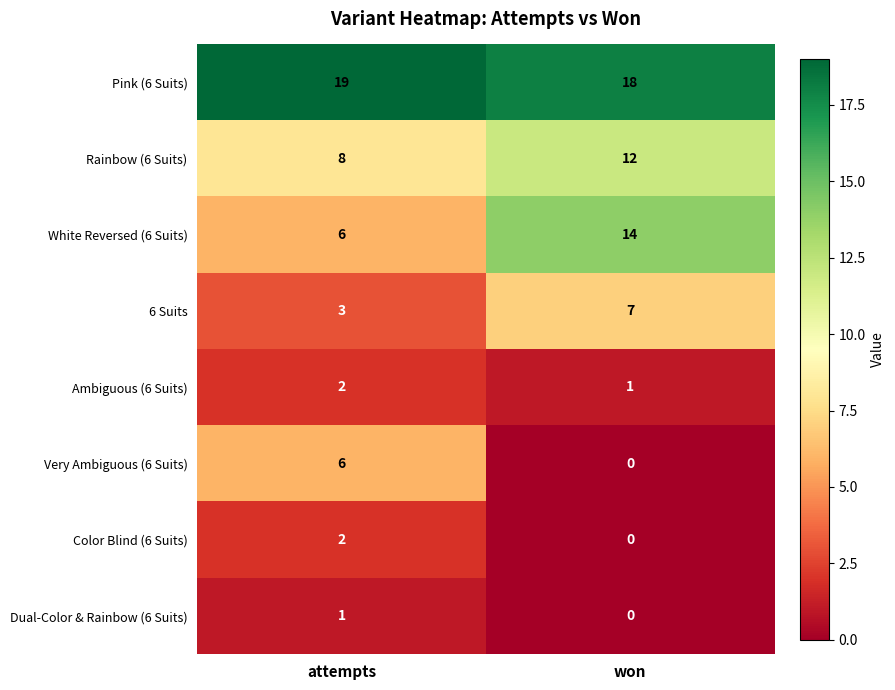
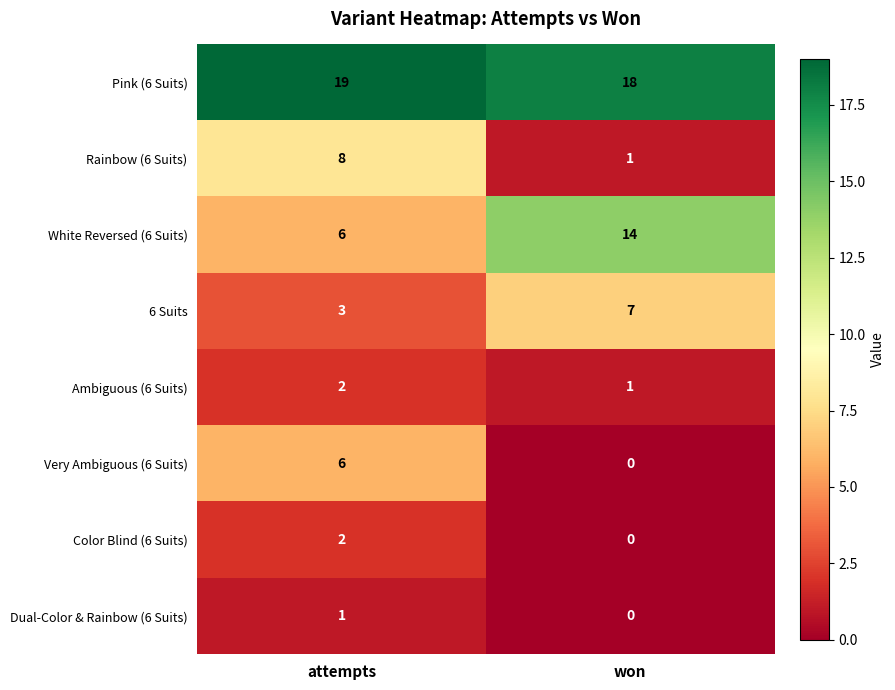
  {
    "Pink (6 Suits)": {
      "attempts": 19,
      "won": 18
    },
    "Rainbow (6 Suits)": {
      "attempts": 8,
-     "won": 12
+     "won": 1
    },
    "White Reversed (6 Suits)": {
      "attempts": 6,
      "won": 14
    },
    "6 Suits": {
      "attempts": 3,
      "won": 7
    },
    "Ambiguous (6 Suits)": {
      "attempts": 2,
      "won": 1
    },
    "Very Ambiguous (6 Suits)": {
      "attempts": 6,
      "won": 0
    },
    "Color Blind (6 Suits)": {
      "attempts": 2,
      "won": 0
    },
    "Dual-Color & Rainbow (6 Suits)": {
      "attempts": 1,
      "won": 0
    }
  }
